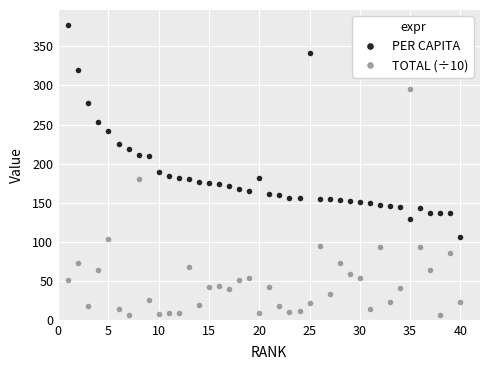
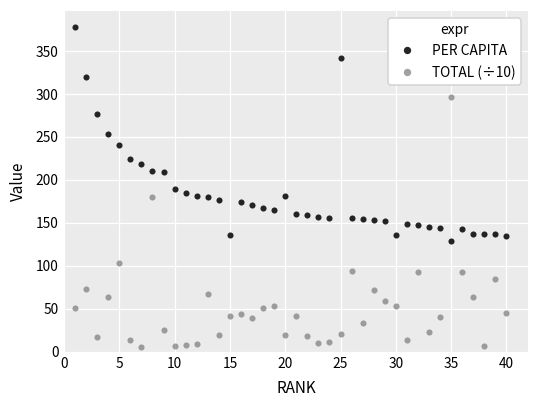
  {
    "PER CAPITA": {
      "5": 240,
      "10": 190,
-     "15": 180,
+     "15": 140,
      "20": 180,
      "25": 340,
-     "30": 150,
+     "30": 140,
      "35": 130,
-     "40": 110
+     "40": 140
    },
    "TOTAL (÷10)": {
      "5": 100,
      "10": 10,
      "15": 40,
-     "20": 10,
+     "20": 20,
      "25": 20,
      "30": 50,
      "35": 300,
-     "40": 20
+     "40": 50
    }
  }
